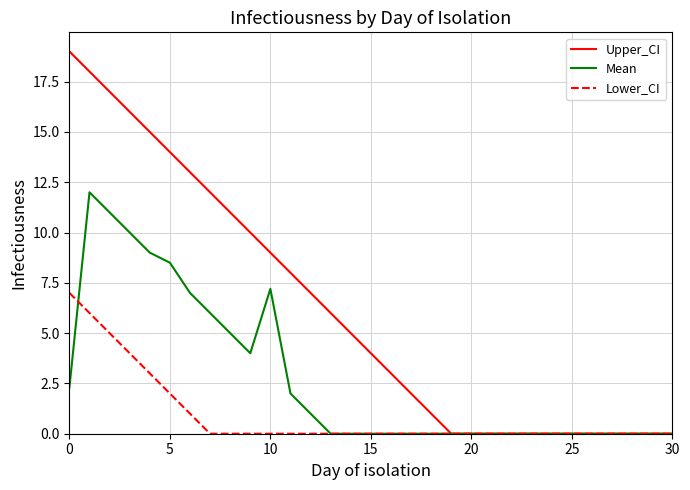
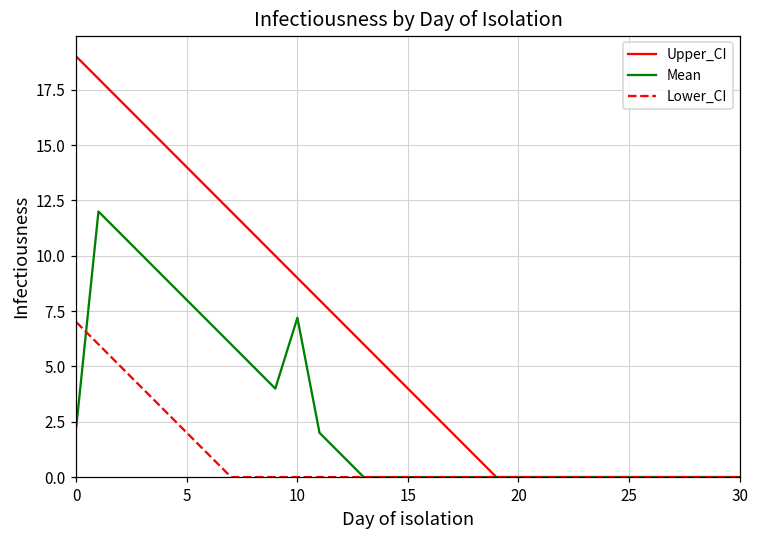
  {
    "Mean": {
      "0": 2.3,
-     "5": 8.5,
+     "5": 8.0,
      "10": 7.2
    }
  }
